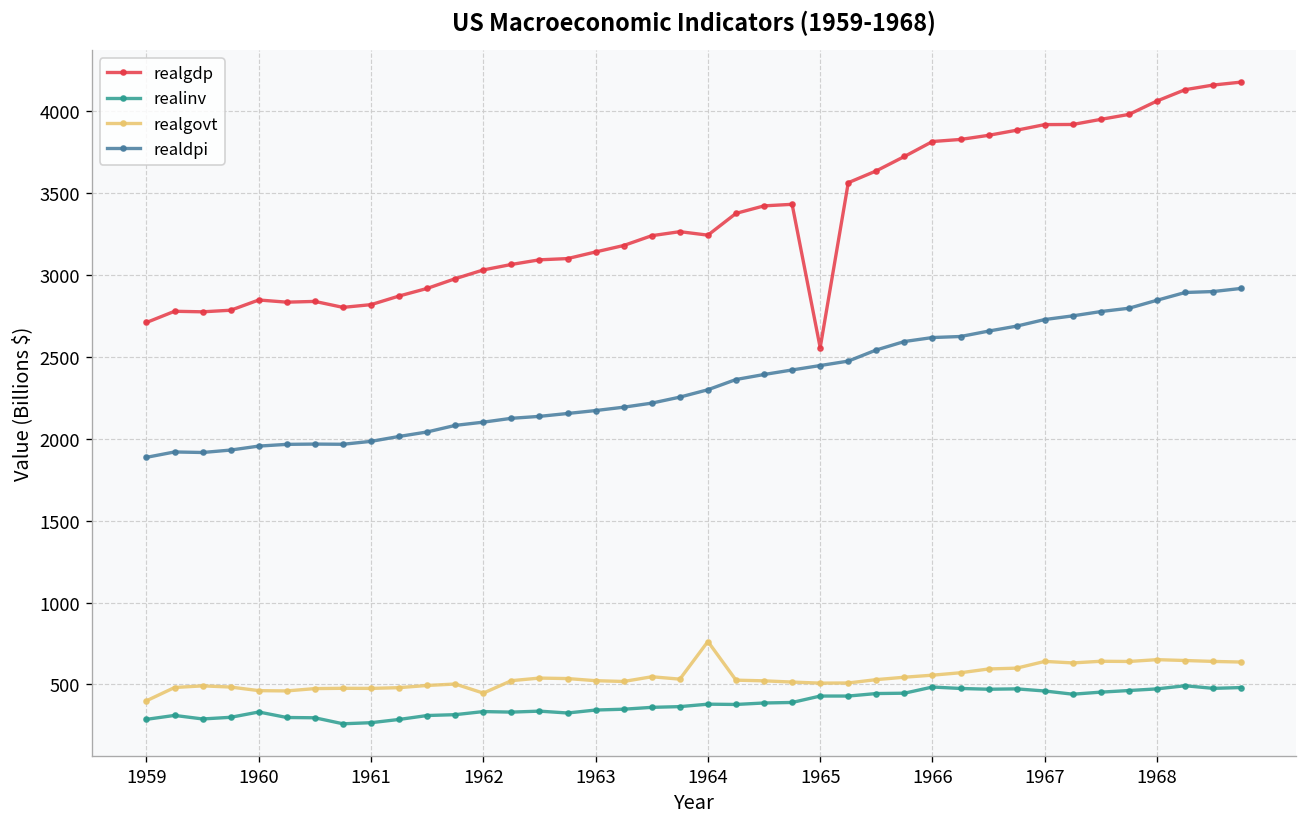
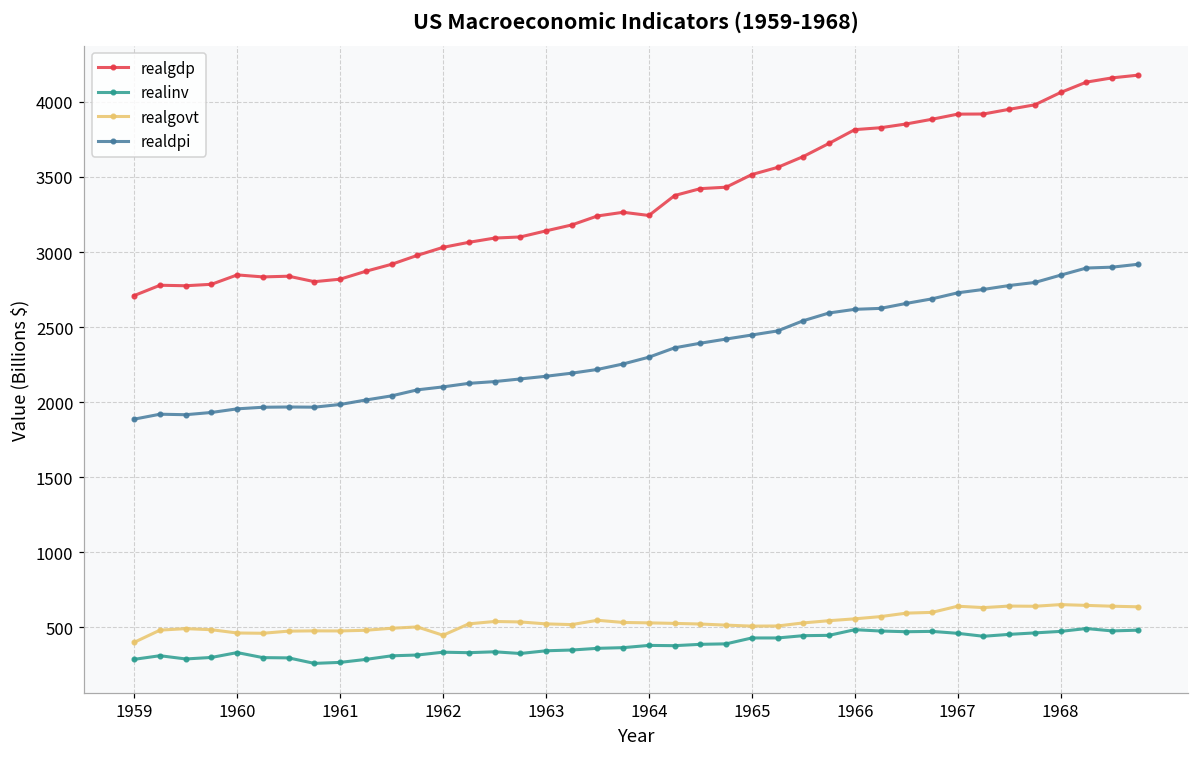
  {
    "realgdp": {
      "1959": 2710,
      "1960": 2850,
      "1961": 2820,
      "1962": 3030,
      "1963": 3140,
      "1964": 3240,
-     "1965": 2560,
+     "1965": 3520,
      "1966": 3820,
      "1967": 3920,
      "1968": 4060
    },
    "realgovt": {
      "1959": 400,
      "1960": 460,
      "1961": 480,
      "1962": 450,
      "1963": 520,
-     "1964": 760,
+     "1964": 530,
      "1965": 510,
      "1966": 560,
      "1967": 640,
      "1968": 650
    }
  }
